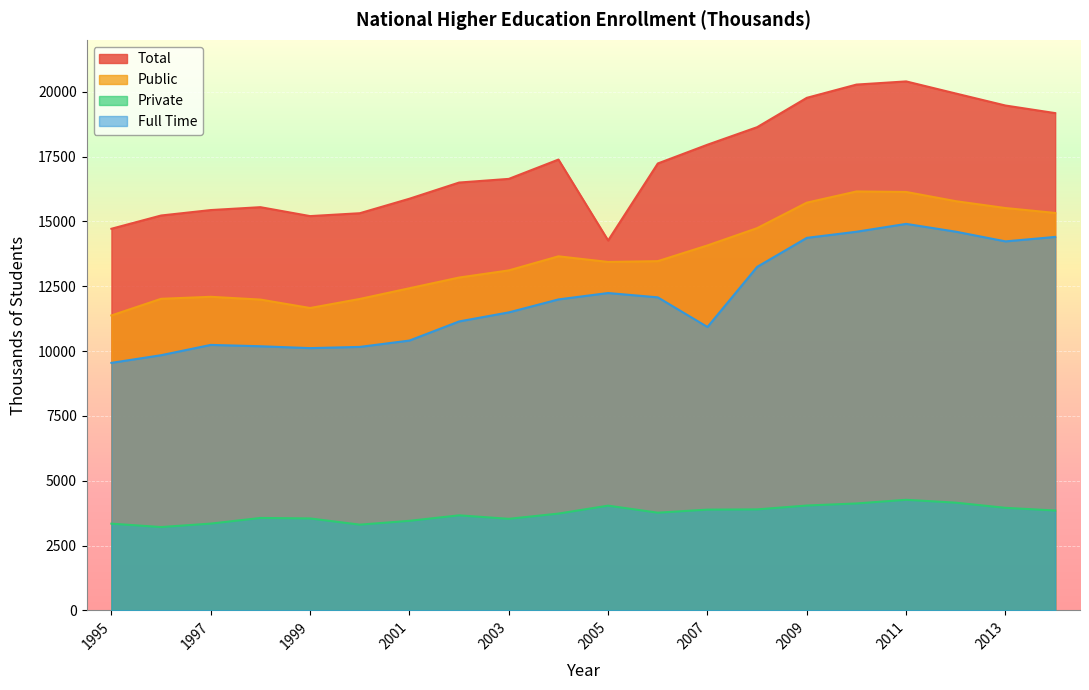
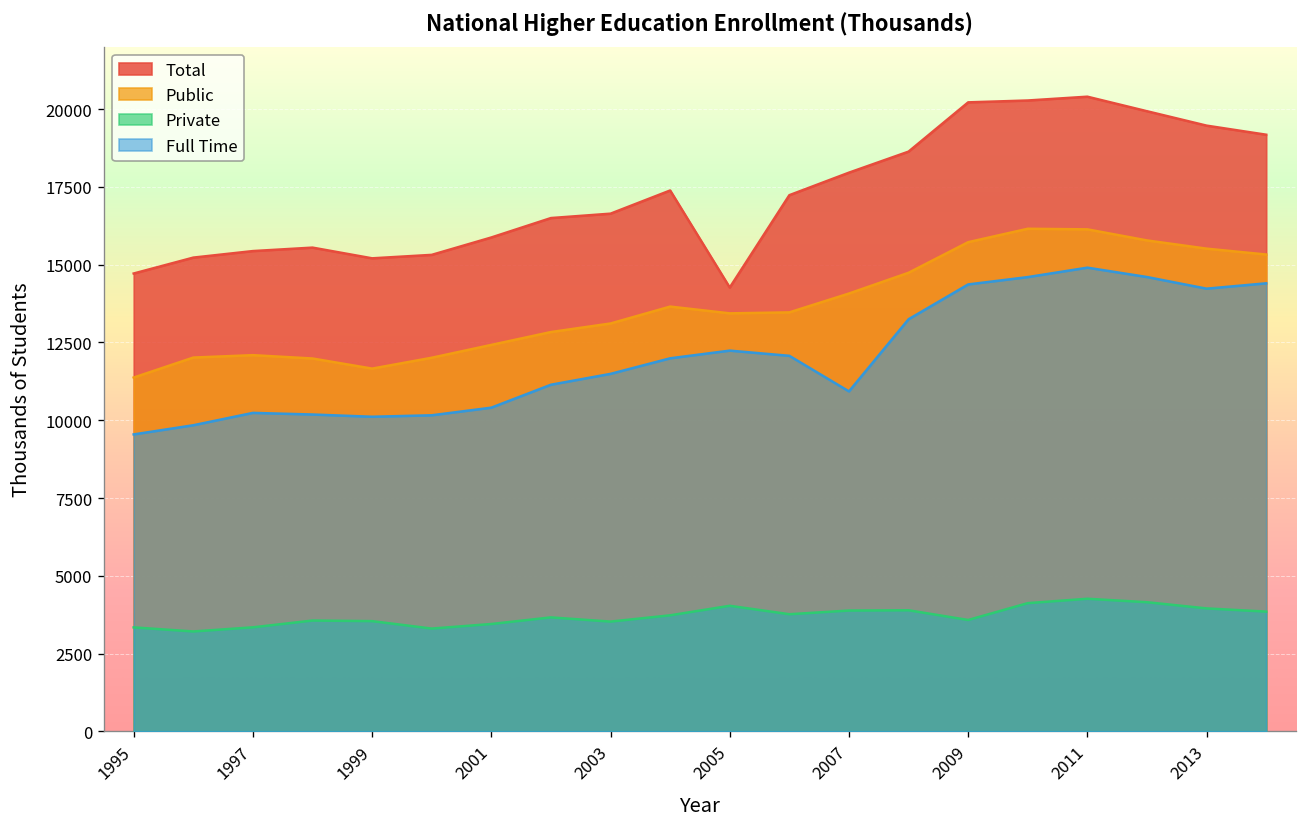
  {
    "Total": {
      "1995": 14700,
      "1997": 15400,
      "1999": 15200,
      "2001": 15900,
      "2003": 16600,
      "2005": 14300,
      "2007": 18000,
-     "2009": 19800,
+     "2009": 20200,
      "2011": 20400,
      "2013": 19500
    },
    "Public": {
      "1995": 11400,
      "1997": 12100,
      "1999": 11700,
      "2001": 12400,
      "2003": 13100,
      "2005": 13400,
      "2007": 14100,
      "2009": 15700,
      "2011": 16100,
      "2013": 15500
    },
    "Private": {
      "1995": 3300,
      "1997": 3300,
      "1999": 3500,
      "2001": 3500,
      "2003": 3500,
      "2005": 4000,
      "2007": 3900,
-     "2009": 4000,
+     "2009": 3600,
      "2011": 4300,
      "2013": 4000
    },
    "Full Time": {
      "1995": 9500,
      "1997": 10200,
      "1999": 10100,
      "2001": 10400,
      "2003": 11500,
      "2005": 12200,
      "2007": 10900,
      "2009": 14400,
      "2011": 14900,
      "2013": 14200
    }
  }
